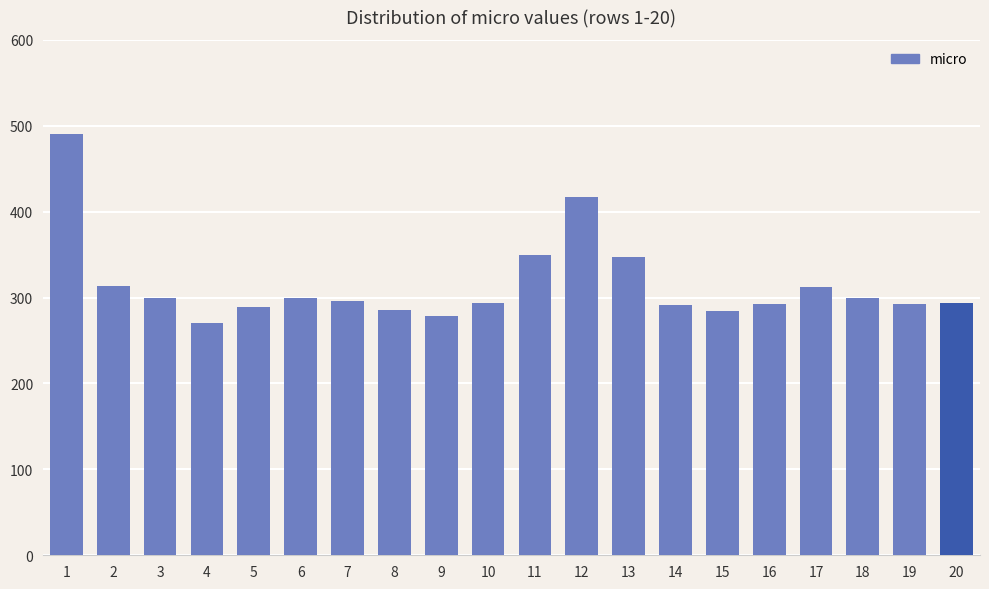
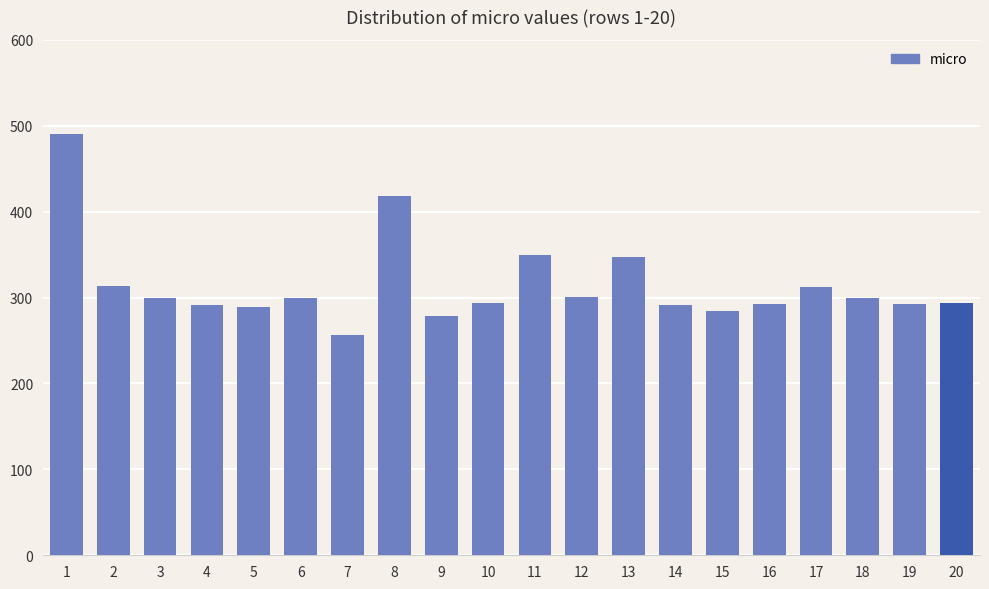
  {
    "1": 490,
    "2": 310,
    "3": 300,
-   "4": 270,
+   "4": 290,
    "5": 290,
    "6": 300,
-   "7": 300,
-   "8": 290,
+   "7": 260,
+   "8": 420,
    "9": 280,
    "10": 290,
    "11": 350,
-   "12": 420,
+   "12": 300,
    "13": 350,
    "14": 290,
    "15": 280,
    "16": 290,
    "17": 310,
    "18": 300,
    "19": 290,
    "20": 290
  }
